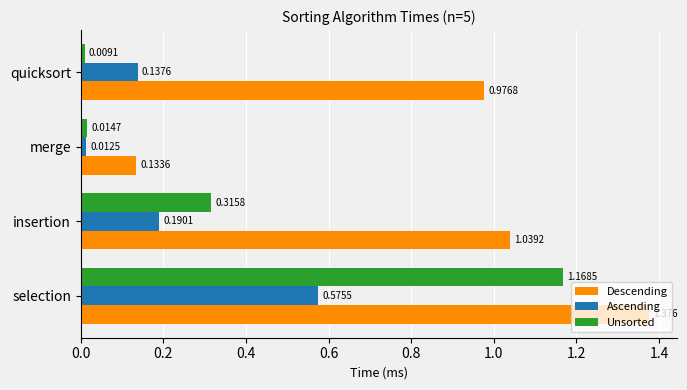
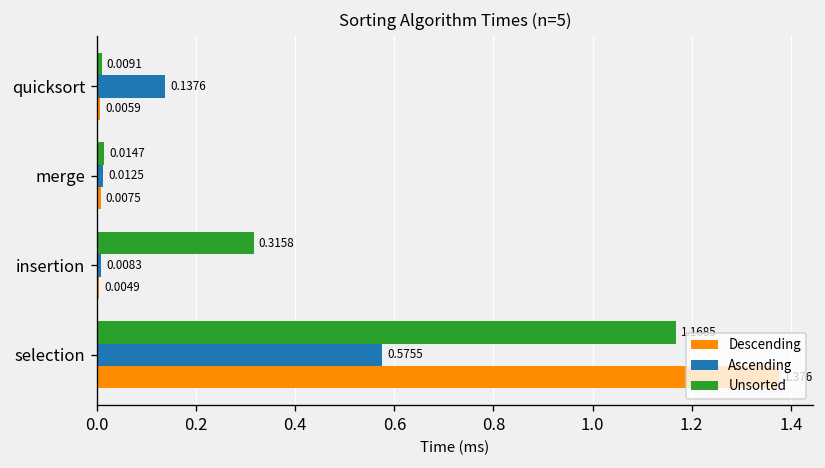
  {
    "Descending": {
-     "quicksort": 0.9768,
-     "merge": 0.1336,
-     "insertion": 1.0392
+     "quicksort": 0.0059,
+     "merge": 0.0075,
+     "insertion": 0.0049
    },
    "Ascending": {
      "quicksort": 0.1376,
      "merge": 0.0125,
-     "insertion": 0.1901,
+     "insertion": 0.0083,
      "selection": 0.5755
    },
    "Unsorted": {
      "quicksort": 0.0091,
      "merge": 0.0147,
      "insertion": 0.3158,
      "selection": 1.1685
    }
  }
